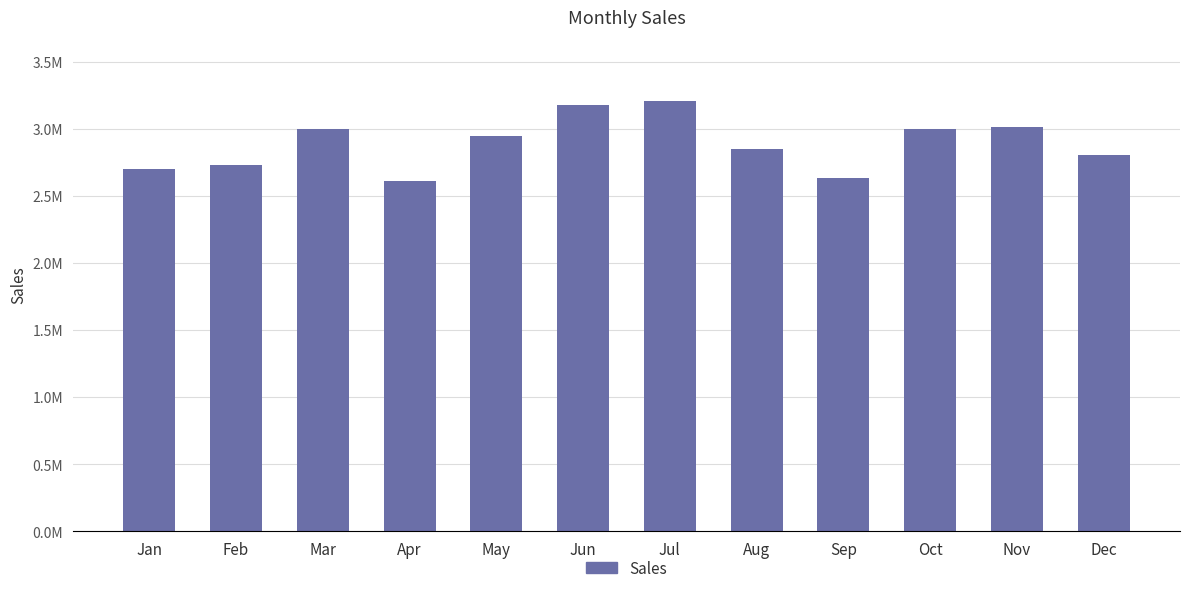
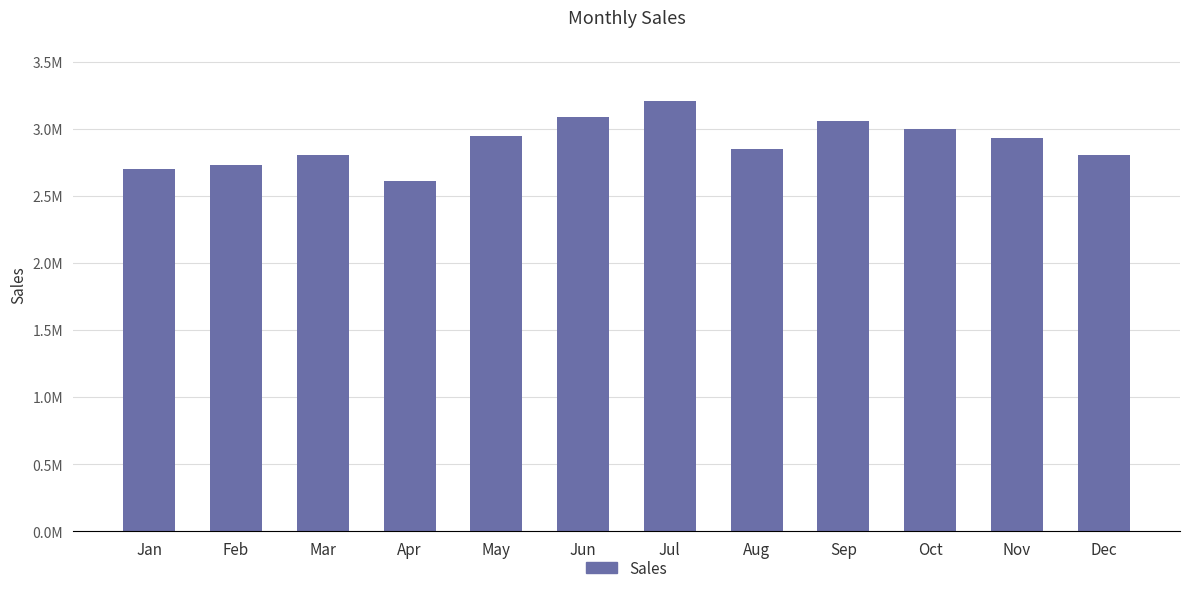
  {
    "Jan": 2700000,
    "Feb": 2730000,
-   "Mar": 2990000,
+   "Mar": 2800000,
    "Apr": 2610000,
    "May": 2950000,
-   "Jun": 3170000,
+   "Jun": 3090000,
    "Jul": 3200000,
    "Aug": 2850000,
-   "Sep": 2630000,
+   "Sep": 3060000,
    "Oct": 3000000,
-   "Nov": 3010000,
+   "Nov": 2930000,
    "Dec": 2800000
  }
